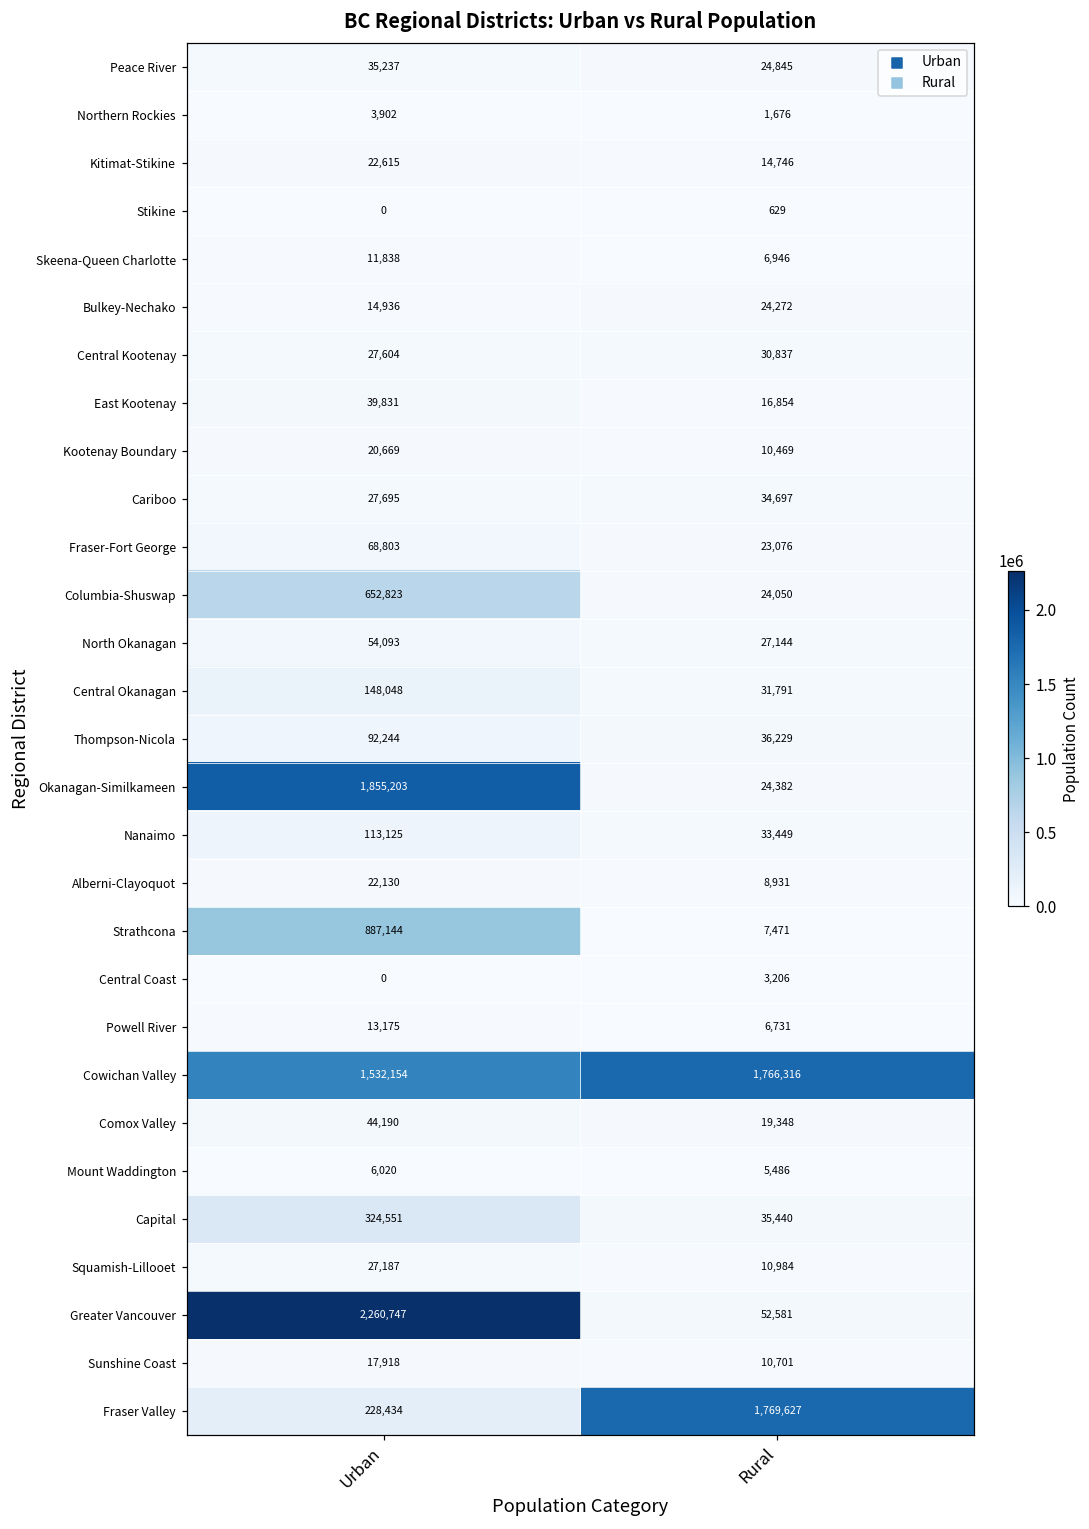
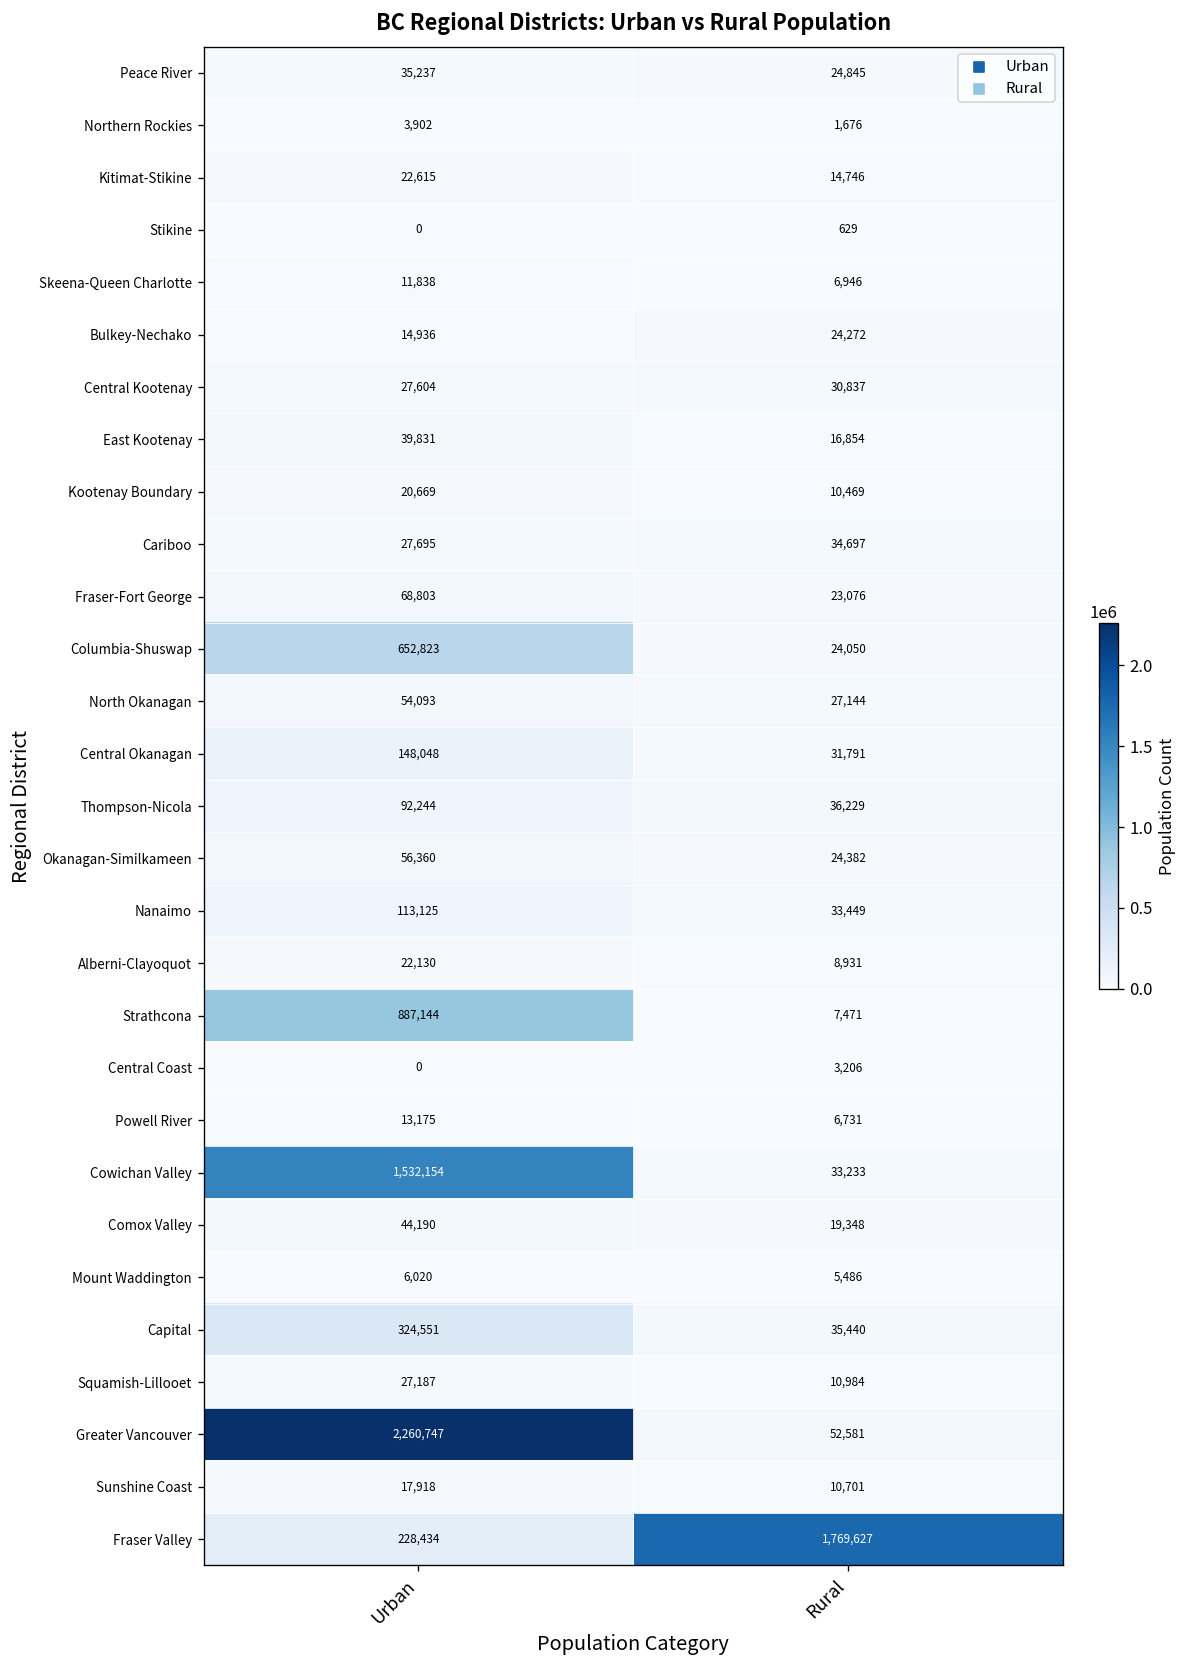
  {
    "Peace River": {
      "Urban": "35,237",
      "Rural": "24,845"
    },
    "Northern Rockies": {
      "Urban": "3,902",
      "Rural": "1,676"
    },
    "Kitimat-Stikine": {
      "Urban": "22,615",
      "Rural": "14,746"
    },
    "Stikine": {
      "Urban": "0",
      "Rural": "629"
    },
    "Skeena-Queen Charlotte": {
      "Urban": "11,838",
      "Rural": "6,946"
    },
    "Bulkey-Nechako": {
      "Urban": "14,936",
      "Rural": "24,272"
    },
    "Central Kootenay": {
      "Urban": "27,604",
      "Rural": "30,837"
    },
    "East Kootenay": {
      "Urban": "39,831",
      "Rural": "16,854"
    },
    "Kootenay Boundary": {
      "Urban": "20,669",
      "Rural": "10,469"
    },
    "Cariboo": {
      "Urban": "27,695",
      "Rural": "34,697"
    },
    "Fraser-Fort George": {
      "Urban": "68,803",
      "Rural": "23,076"
    },
    "Columbia-Shuswap": {
      "Urban": "652,823",
      "Rural": "24,050"
    },
    "North Okanagan": {
      "Urban": "54,093",
      "Rural": "27,144"
    },
    "Central Okanagan": {
      "Urban": "148,048",
      "Rural": "31,791"
    },
    "Thompson-Nicola": {
      "Urban": "92,244",
      "Rural": "36,229"
    },
    "Okanagan-Similkameen": {
-     "Urban": "1,855,203",
+     "Urban": "56,360",
      "Rural": "24,382"
    },
    "Nanaimo": {
      "Urban": "113,125",
      "Rural": "33,449"
    },
    "Alberni-Clayoquot": {
      "Urban": "22,130",
      "Rural": "8,931"
    },
    "Strathcona": {
      "Urban": "887,144",
      "Rural": "7,471"
    },
    "Central Coast": {
      "Urban": "0",
      "Rural": "3,206"
    },
    "Powell River": {
      "Urban": "13,175",
      "Rural": "6,731"
    },
    "Cowichan Valley": {
      "Urban": "1,532,154",
-     "Rural": "1,766,316"
+     "Rural": "33,233"
    },
    "Comox Valley": {
      "Urban": "44,190",
      "Rural": "19,348"
    },
    "Mount Waddington": {
      "Urban": "6,020",
      "Rural": "5,486"
    },
    "Capital": {
      "Urban": "324,551",
      "Rural": "35,440"
    },
    "Squamish-Lillooet": {
      "Urban": "27,187",
      "Rural": "10,984"
    },
    "Greater Vancouver": {
      "Urban": "2,260,747",
      "Rural": "52,581"
    },
    "Sunshine Coast": {
      "Urban": "17,918",
      "Rural": "10,701"
    },
    "Fraser Valley": {
      "Urban": "228,434",
      "Rural": "1,769,627"
    }
  }
